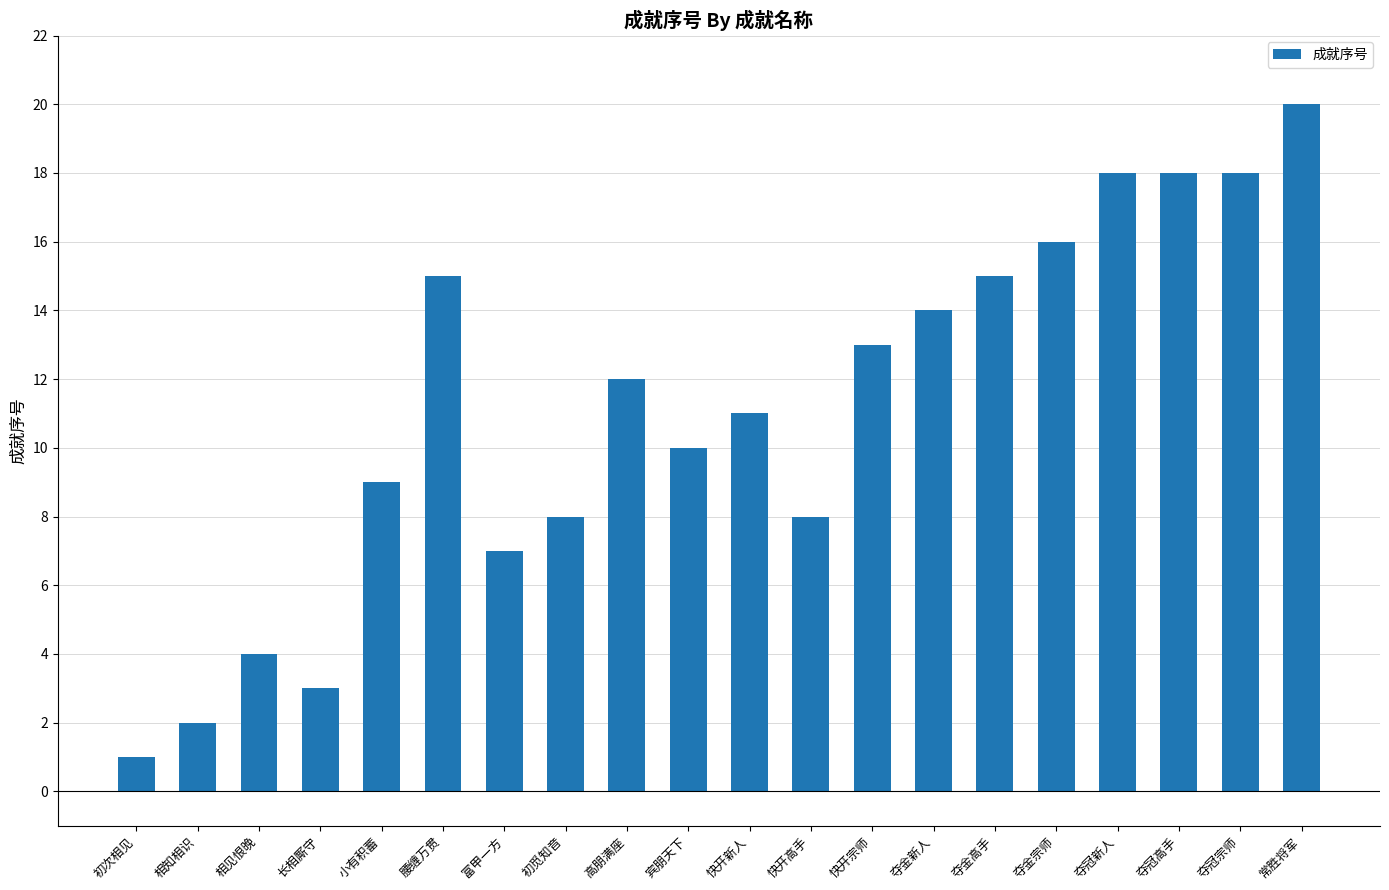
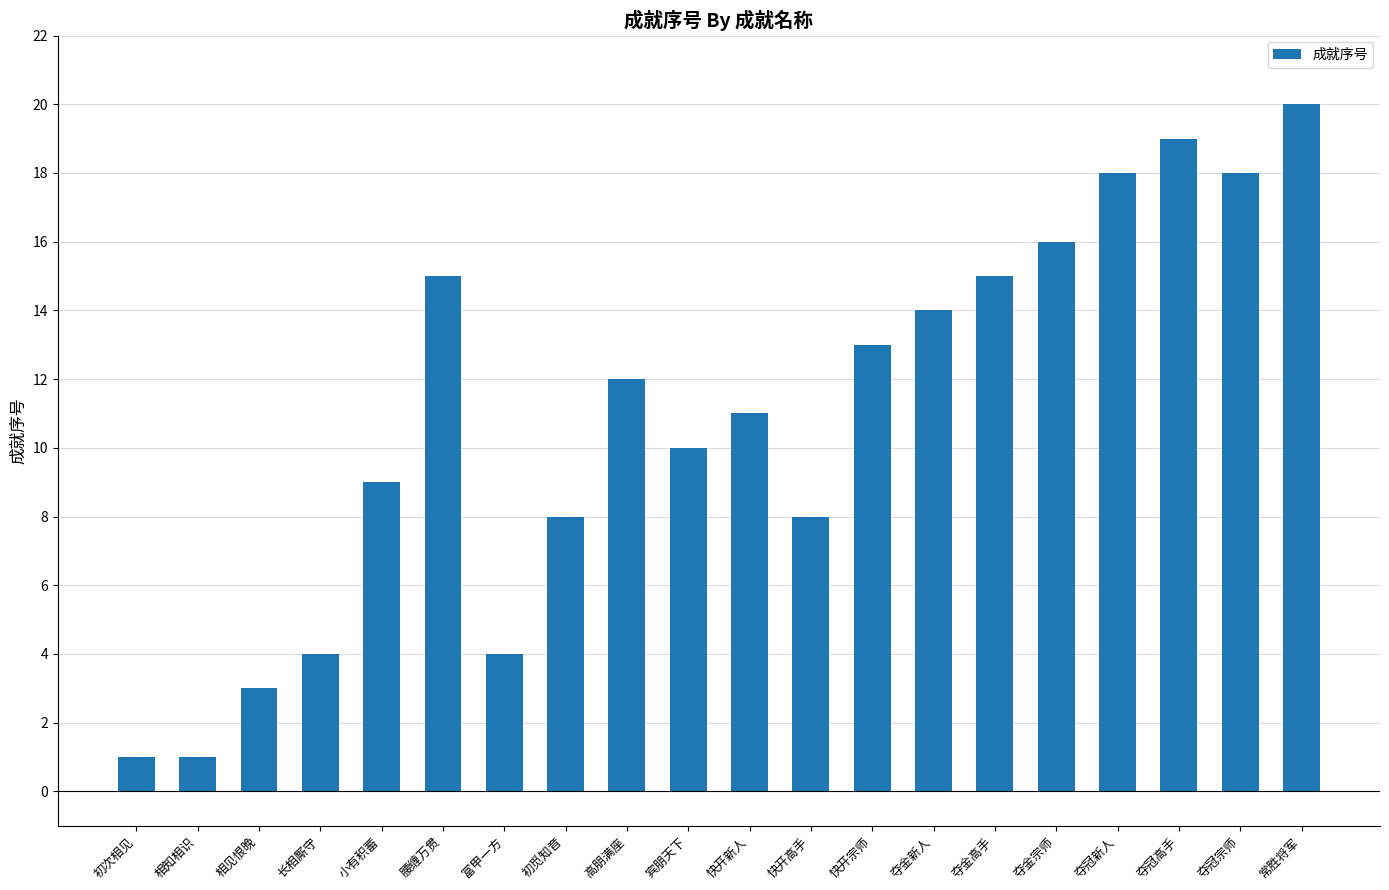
  {
    "初次相见": 1,
-   "相知相识": 2,
-   "相见恨晚": 4,
-   "长相厮守": 3,
+   "相知相识": 1,
+   "相见恨晚": 3,
+   "长相厮守": 4,
    "小有积蓄": 9,
    "腰缠万贯": 15,
-   "富甲一方": 7,
+   "富甲一方": 4,
    "初觅知音": 8,
    "高朋满座": 12,
    "宾朋天下": 10,
    "快开新人": 11,
    "快开高手": 8,
    "快开宗师": 13,
    "夺金新人": 14,
    "夺金高手": 15,
    "夺金宗师": 16,
    "夺冠新人": 18,
-   "夺冠高手": 18,
+   "夺冠高手": 19,
    "夺冠宗师": 18,
    "常胜将军": 20
  }
